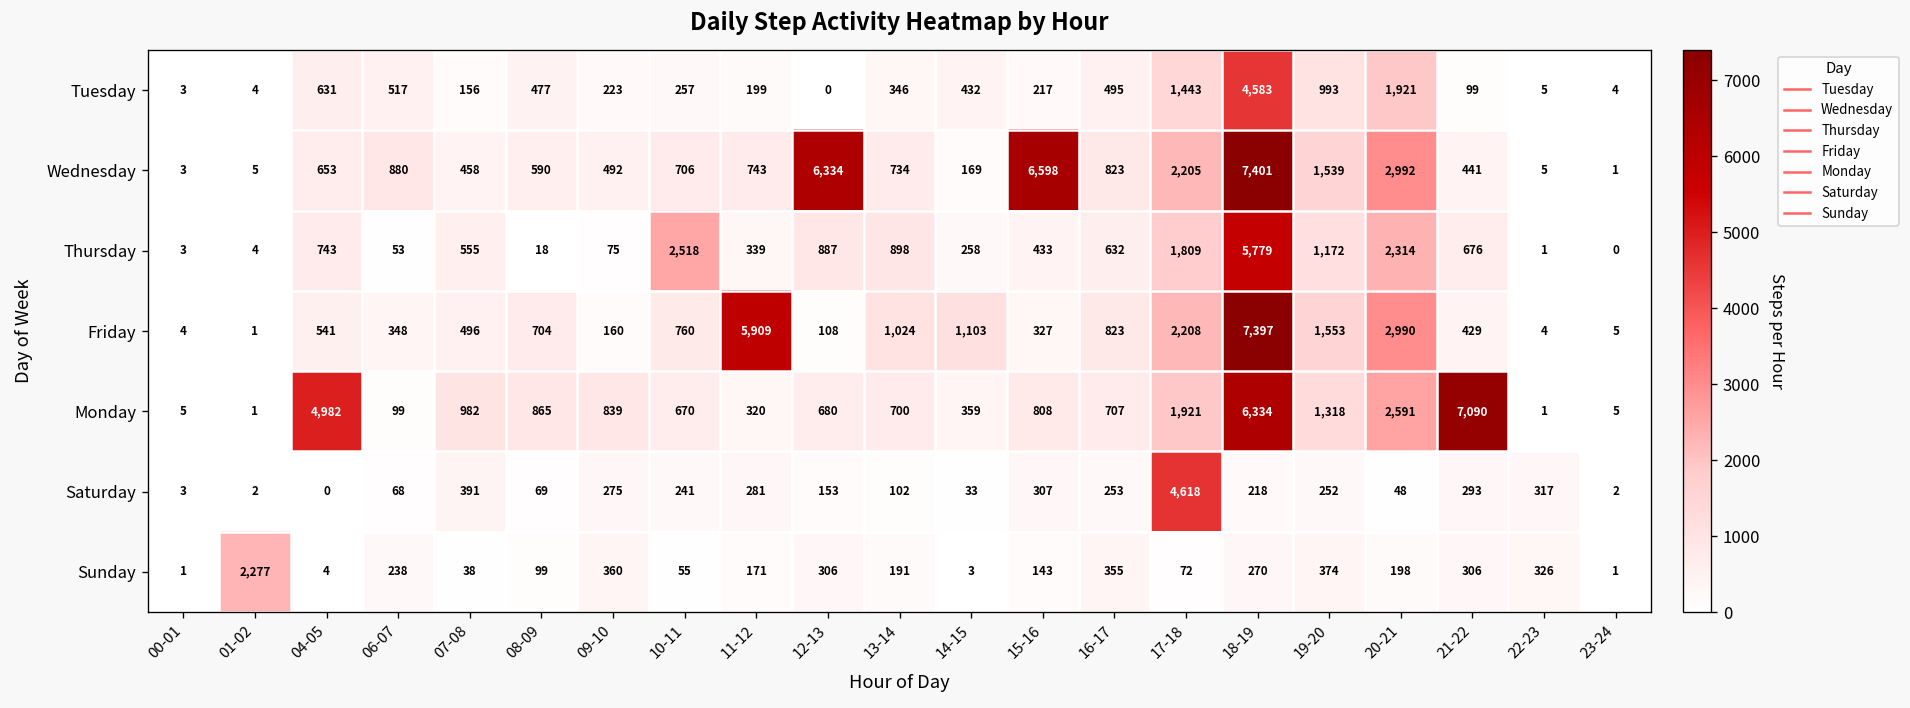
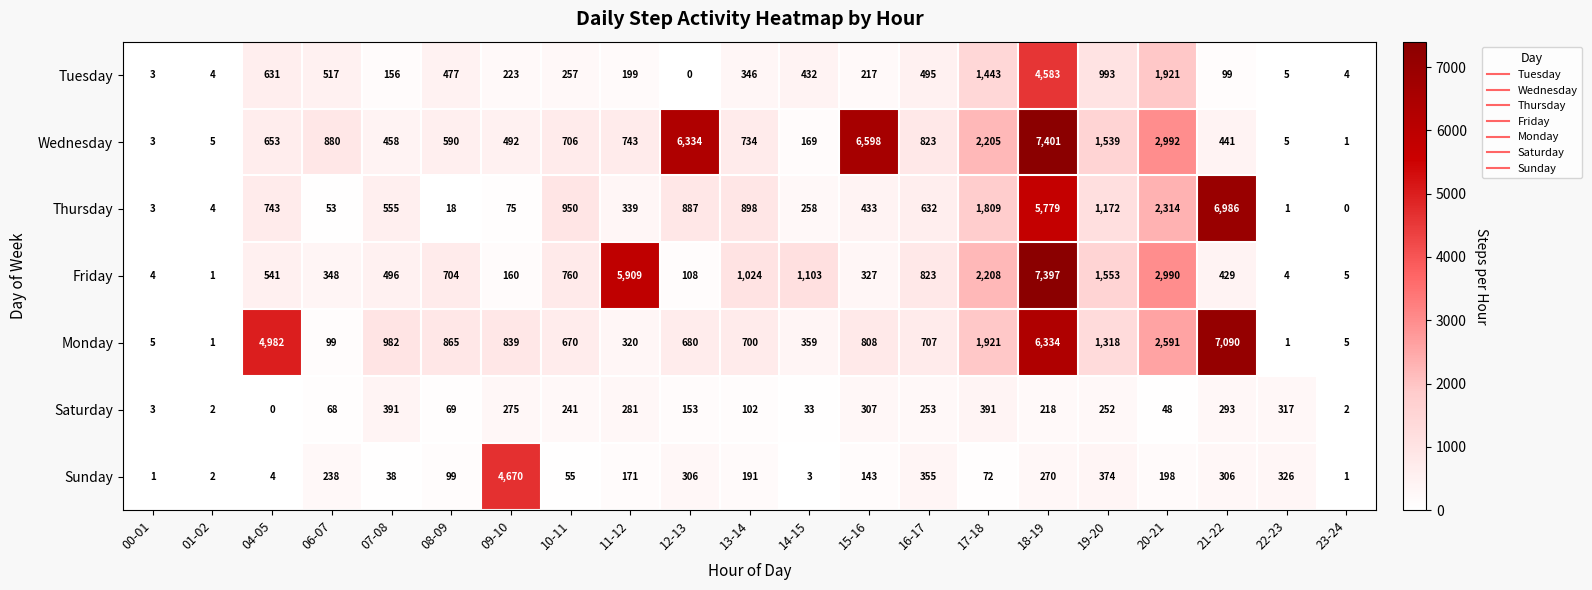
  {
    "Tuesday": {
      "00-01": "3",
      "01-02": "4",
      "04-05": "631",
      "06-07": "517",
      "07-08": "156",
      "08-09": "477",
      "09-10": "223",
      "10-11": "257",
      "11-12": "199",
      "12-13": "0",
      "13-14": "346",
      "14-15": "432",
      "15-16": "217",
      "16-17": "495",
      "17-18": "1,443",
      "18-19": "4,583",
      "19-20": "993",
      "20-21": "1,921",
      "21-22": "99",
      "22-23": "5",
      "23-24": "4"
    },
    "Wednesday": {
      "00-01": "3",
      "01-02": "5",
      "04-05": "653",
      "06-07": "880",
      "07-08": "458",
      "08-09": "590",
      "09-10": "492",
      "10-11": "706",
      "11-12": "743",
      "12-13": "6,334",
      "13-14": "734",
      "14-15": "169",
      "15-16": "6,598",
      "16-17": "823",
      "17-18": "2,205",
      "18-19": "7,401",
      "19-20": "1,539",
      "20-21": "2,992",
      "21-22": "441",
      "22-23": "5",
      "23-24": "1"
    },
    "Thursday": {
      "00-01": "3",
      "01-02": "4",
      "04-05": "743",
      "06-07": "53",
      "07-08": "555",
      "08-09": "18",
      "09-10": "75",
-     "10-11": "2,518",
+     "10-11": "950",
      "11-12": "339",
      "12-13": "887",
      "13-14": "898",
      "14-15": "258",
      "15-16": "433",
      "16-17": "632",
      "17-18": "1,809",
      "18-19": "5,779",
      "19-20": "1,172",
      "20-21": "2,314",
-     "21-22": "676",
+     "21-22": "6,986",
      "22-23": "1",
      "23-24": "0"
    },
    "Friday": {
      "00-01": "4",
      "01-02": "1",
      "04-05": "541",
      "06-07": "348",
      "07-08": "496",
      "08-09": "704",
      "09-10": "160",
      "10-11": "760",
      "11-12": "5,909",
      "12-13": "108",
      "13-14": "1,024",
      "14-15": "1,103",
      "15-16": "327",
      "16-17": "823",
      "17-18": "2,208",
      "18-19": "7,397",
      "19-20": "1,553",
      "20-21": "2,990",
      "21-22": "429",
      "22-23": "4",
      "23-24": "5"
    },
    "Monday": {
      "00-01": "5",
      "01-02": "1",
      "04-05": "4,982",
      "06-07": "99",
      "07-08": "982",
      "08-09": "865",
      "09-10": "839",
      "10-11": "670",
      "11-12": "320",
      "12-13": "680",
      "13-14": "700",
      "14-15": "359",
      "15-16": "808",
      "16-17": "707",
      "17-18": "1,921",
      "18-19": "6,334",
      "19-20": "1,318",
      "20-21": "2,591",
      "21-22": "7,090",
      "22-23": "1",
      "23-24": "5"
    },
    "Saturday": {
      "00-01": "3",
      "01-02": "2",
      "04-05": "0",
      "06-07": "68",
      "07-08": "391",
      "08-09": "69",
      "09-10": "275",
      "10-11": "241",
      "11-12": "281",
      "12-13": "153",
      "13-14": "102",
      "14-15": "33",
      "15-16": "307",
      "16-17": "253",
-     "17-18": "4,618",
+     "17-18": "391",
      "18-19": "218",
      "19-20": "252",
      "20-21": "48",
      "21-22": "293",
      "22-23": "317",
      "23-24": "2"
    },
    "Sunday": {
      "00-01": "1",
-     "01-02": "2,277",
+     "01-02": "2",
      "04-05": "4",
      "06-07": "238",
      "07-08": "38",
      "08-09": "99",
-     "09-10": "360",
+     "09-10": "4,670",
      "10-11": "55",
      "11-12": "171",
      "12-13": "306",
      "13-14": "191",
      "14-15": "3",
      "15-16": "143",
      "16-17": "355",
      "17-18": "72",
      "18-19": "270",
      "19-20": "374",
      "20-21": "198",
      "21-22": "306",
      "22-23": "326",
      "23-24": "1"
    }
  }
